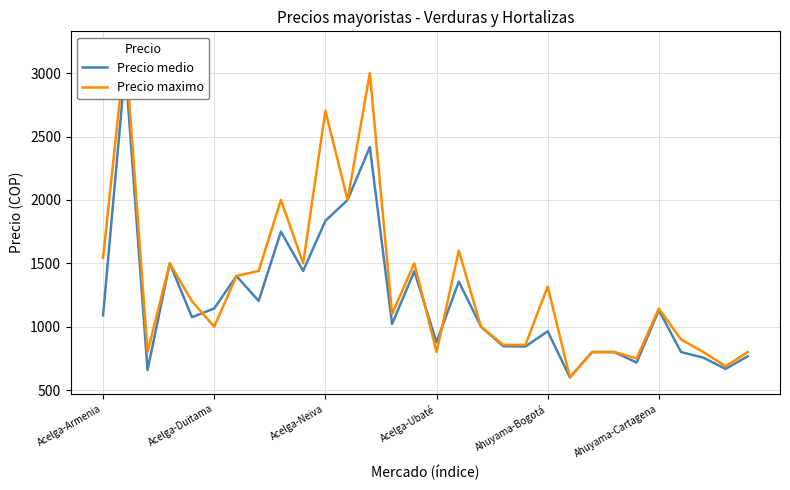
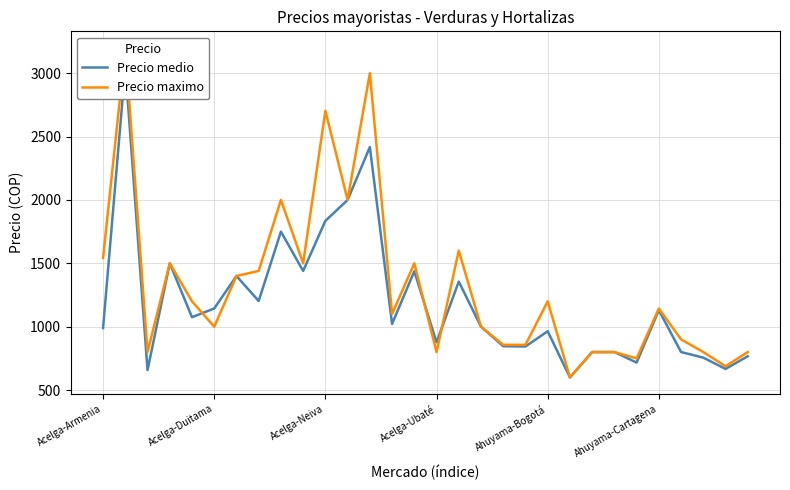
  {
    "Precio medio": {
-     "Acelga-Armenia": 1090,
+     "Acelga-Armenia": 990,
      "Acelga-Duitama": 1140,
      "Acelga-Neiva": 1840,
      "Acelga-Ubaté": 880,
      "Ahuyama-Bogotá": 960
    },
    "Precio maximo": {
      "Acelga-Armenia": 1540,
      "Acelga-Duitama": 1000,
      "Acelga-Neiva": 2700,
      "Acelga-Ubaté": 800,
-     "Ahuyama-Bogotá": 1320
+     "Ahuyama-Bogotá": 1200
    }
  }
